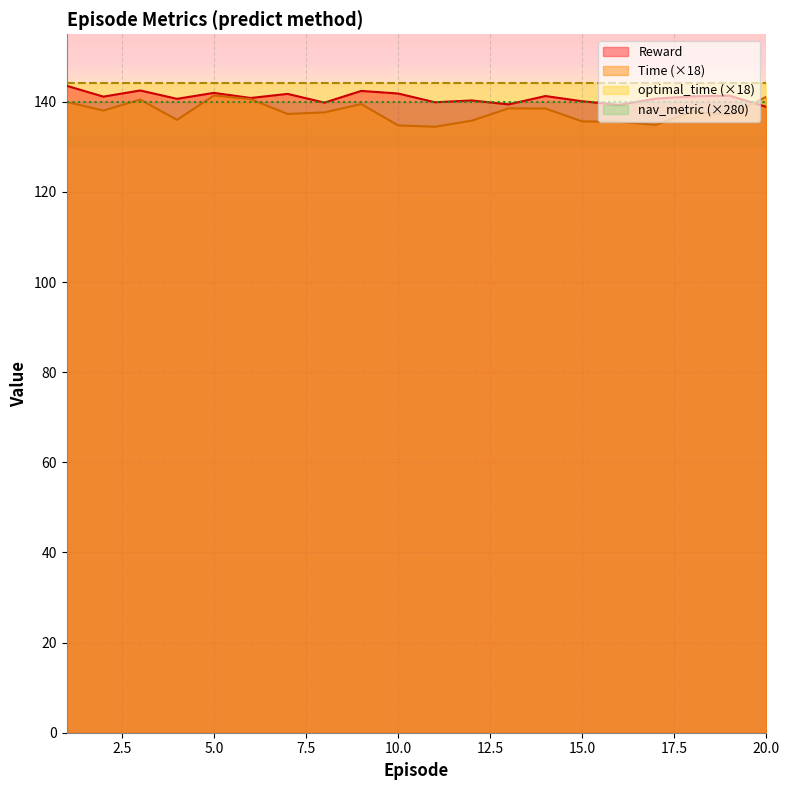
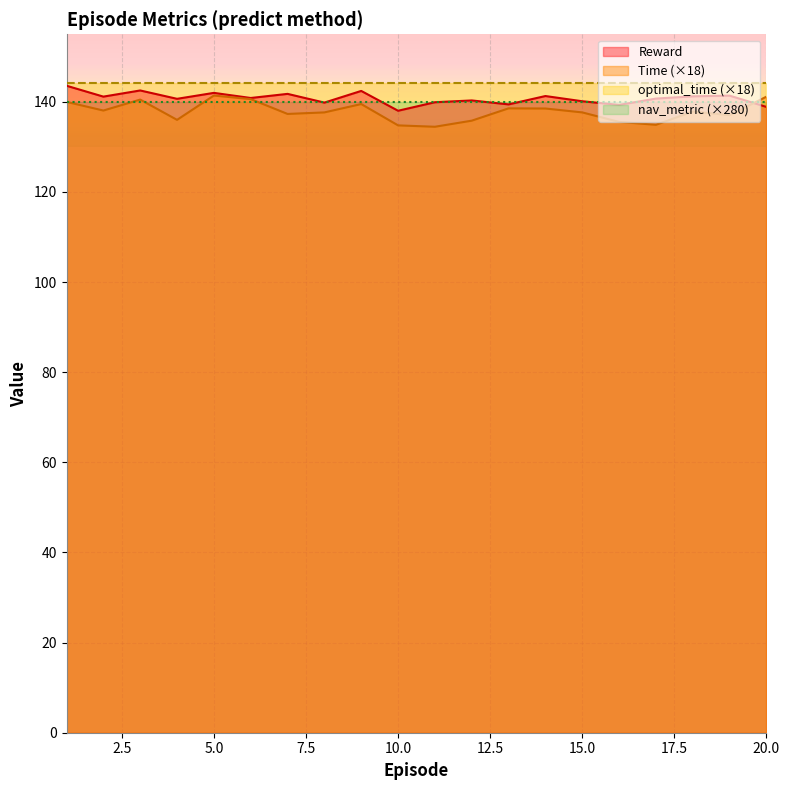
  {
    "Reward": {
      "5.0": 142,
-     "10.0": 142,
+     "10.0": 138,
      "20.0": 139
    },
    "Time (×18)": {
      "5.0": 141,
      "10.0": 135,
-     "15.0": 136,
+     "15.0": 138,
      "20.0": 141
    },
    "optimal_time (×18)": {
      "5.0": 144,
      "10.0": 144,
      "15.0": 144,
      "20.0": 144
    },
    "nav_metric (×280)": {
      "5.0": 140,
      "10.0": 140,
      "20.0": 140
    }
  }
